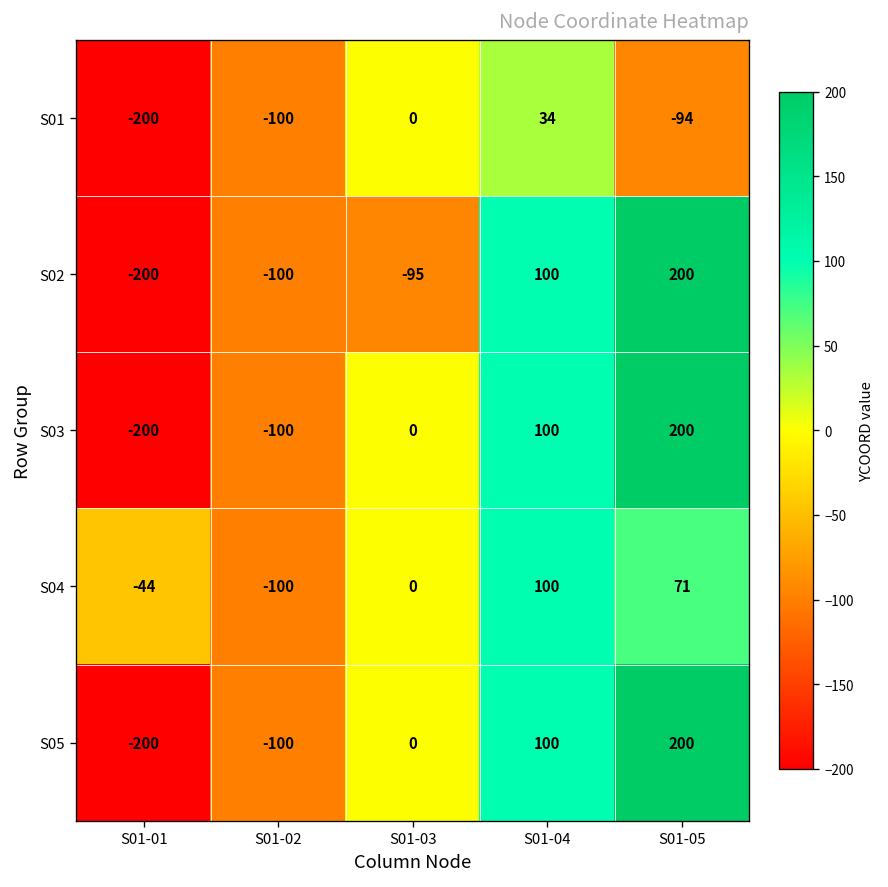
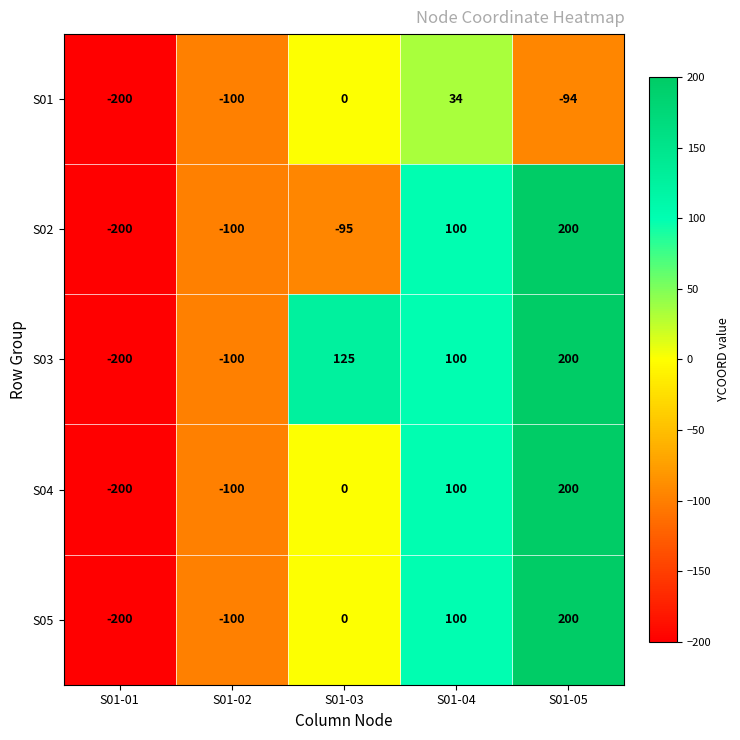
  {
    "S01": {
      "S01-01": -200,
      "S01-02": -100,
      "S01-03": 0,
      "S01-04": 34,
      "S01-05": -94
    },
    "S02": {
      "S01-01": -200,
      "S01-02": -100,
      "S01-03": -95,
      "S01-04": 100,
      "S01-05": 200
    },
    "S03": {
      "S01-01": -200,
      "S01-02": -100,
-     "S01-03": 0,
+     "S01-03": 125,
      "S01-04": 100,
      "S01-05": 200
    },
    "S04": {
-     "S01-01": -44,
+     "S01-01": -200,
      "S01-02": -100,
      "S01-03": 0,
      "S01-04": 100,
-     "S01-05": 71
+     "S01-05": 200
    },
    "S05": {
      "S01-01": -200,
      "S01-02": -100,
      "S01-03": 0,
      "S01-04": 100,
      "S01-05": 200
    }
  }
